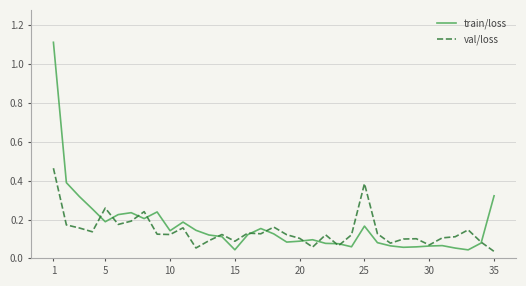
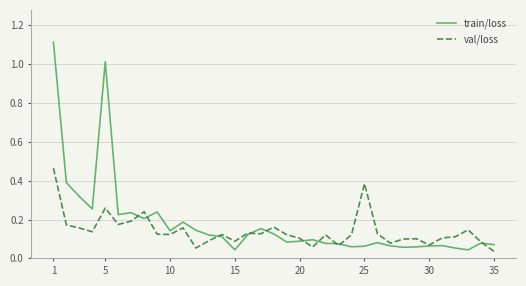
  {
    "train/loss": {
      "1": 1.11,
-     "5": 0.19,
+     "5": 1.01,
      "10": 0.14,
      "15": 0.04,
      "20": 0.09,
-     "25": 0.17,
-     "35": 0.32
+     "25": 0.06,
+     "35": 0.07
    },
    "val/loss": {
      "1": 0.46,
      "5": 0.26,
      "10": 0.12,
      "15": 0.09,
      "20": 0.10,
      "25": 0.38,
      "35": 0.04
    }
  }
